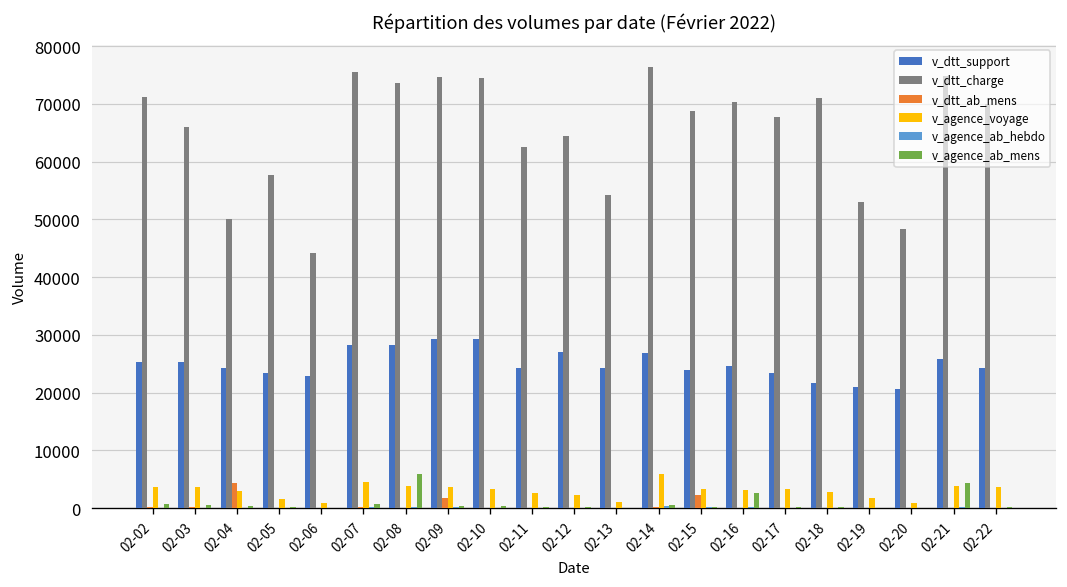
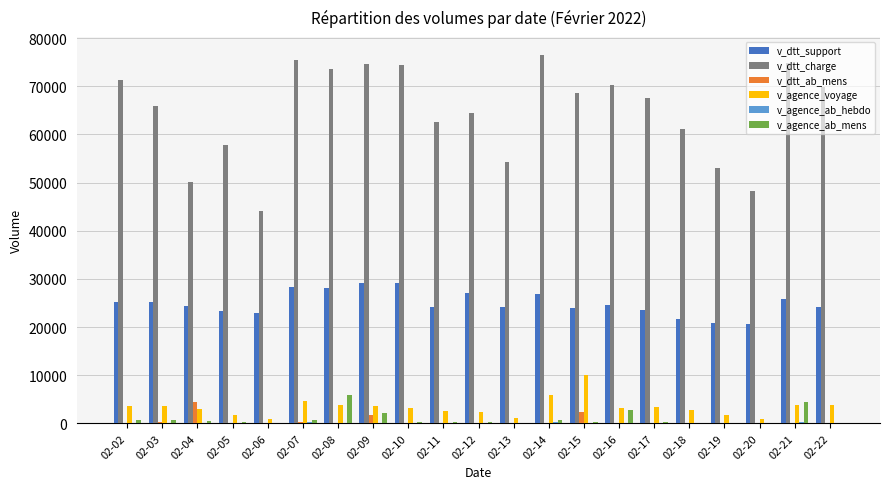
  {
    "v_dtt_charge": {
      "02-02": 71000,
      "02-03": 66000,
      "02-04": 50000,
      "02-05": 58000,
      "02-06": 44000,
      "02-07": 76000,
      "02-08": 74000,
      "02-09": 75000,
      "02-10": 74000,
      "02-11": 63000,
      "02-12": 64000,
      "02-13": 54000,
      "02-14": 76000,
      "02-15": 69000,
      "02-16": 70000,
      "02-17": 68000,
-     "02-18": 71000,
+     "02-18": 61000,
      "02-19": 53000,
      "02-20": 48000
    },
    "v_dtt_ab_mens": {
      "02-04": 4000,
      "02-09": 2000,
      "02-15": 2000
    },
    "v_agence_voyage": {
      "02-02": 4000,
      "02-03": 4000,
      "02-04": 3000,
      "02-05": 2000,
      "02-06": 1000,
      "02-07": 5000,
      "02-08": 4000,
      "02-09": 4000,
      "02-10": 3000,
      "02-11": 3000,
      "02-12": 2000,
      "02-13": 1000,
      "02-14": 6000,
-     "02-15": 3000,
+     "02-15": 10000,
      "02-16": 3000,
      "02-17": 3000,
      "02-18": 3000,
      "02-19": 2000,
      "02-20": 1000,
      "02-21": 4000,
      "02-22": 4000
    },
    "v_agence_ab_mens": {
      "02-02": 1000,
      "02-03": 1000,
      "02-07": 1000,
      "02-08": 6000,
-     "02-09": 0,
+     "02-09": 2000,
      "02-14": 1000,
      "02-16": 3000,
      "02-21": 4000
    }
  }
